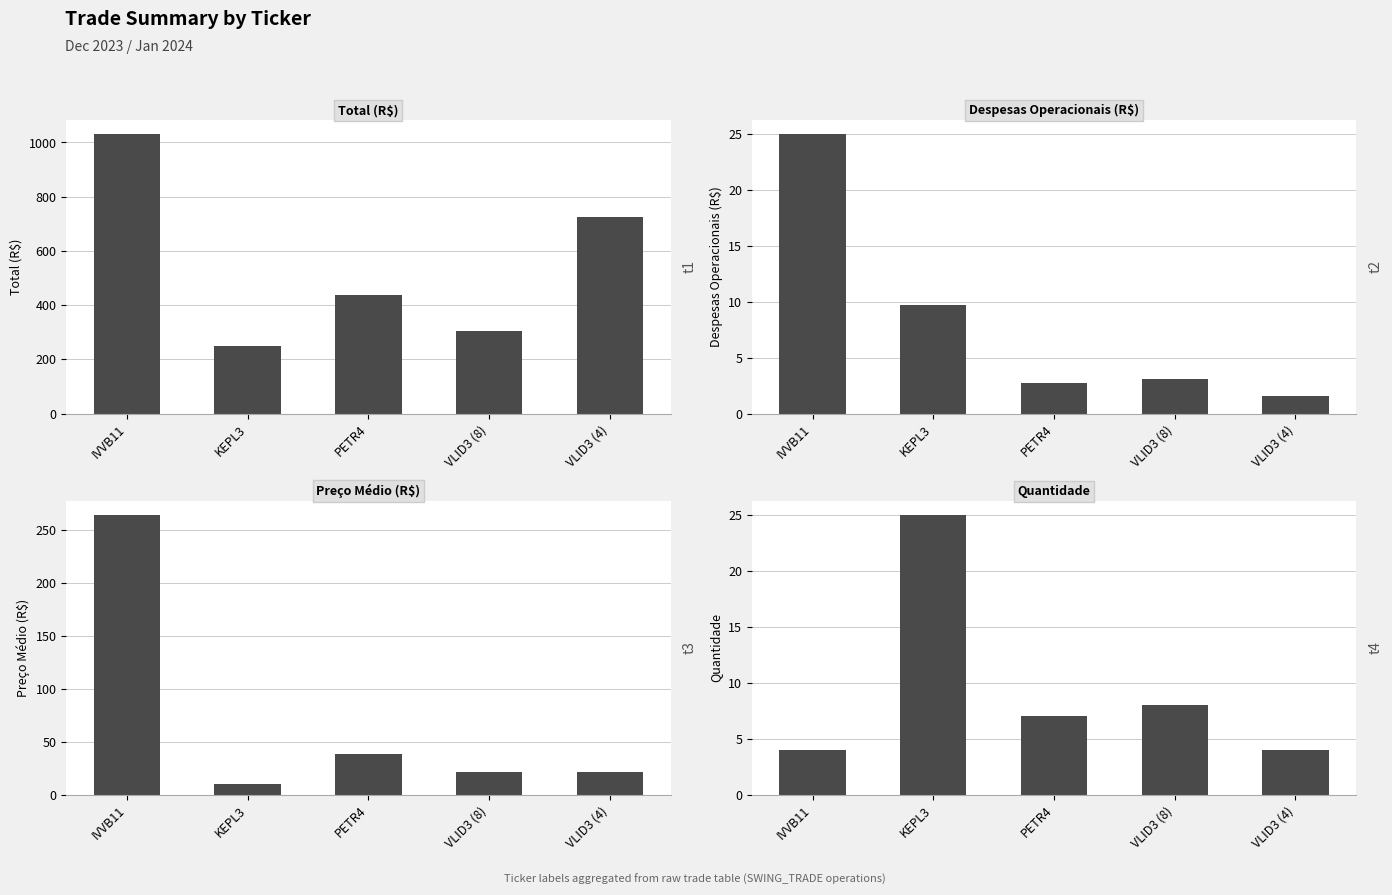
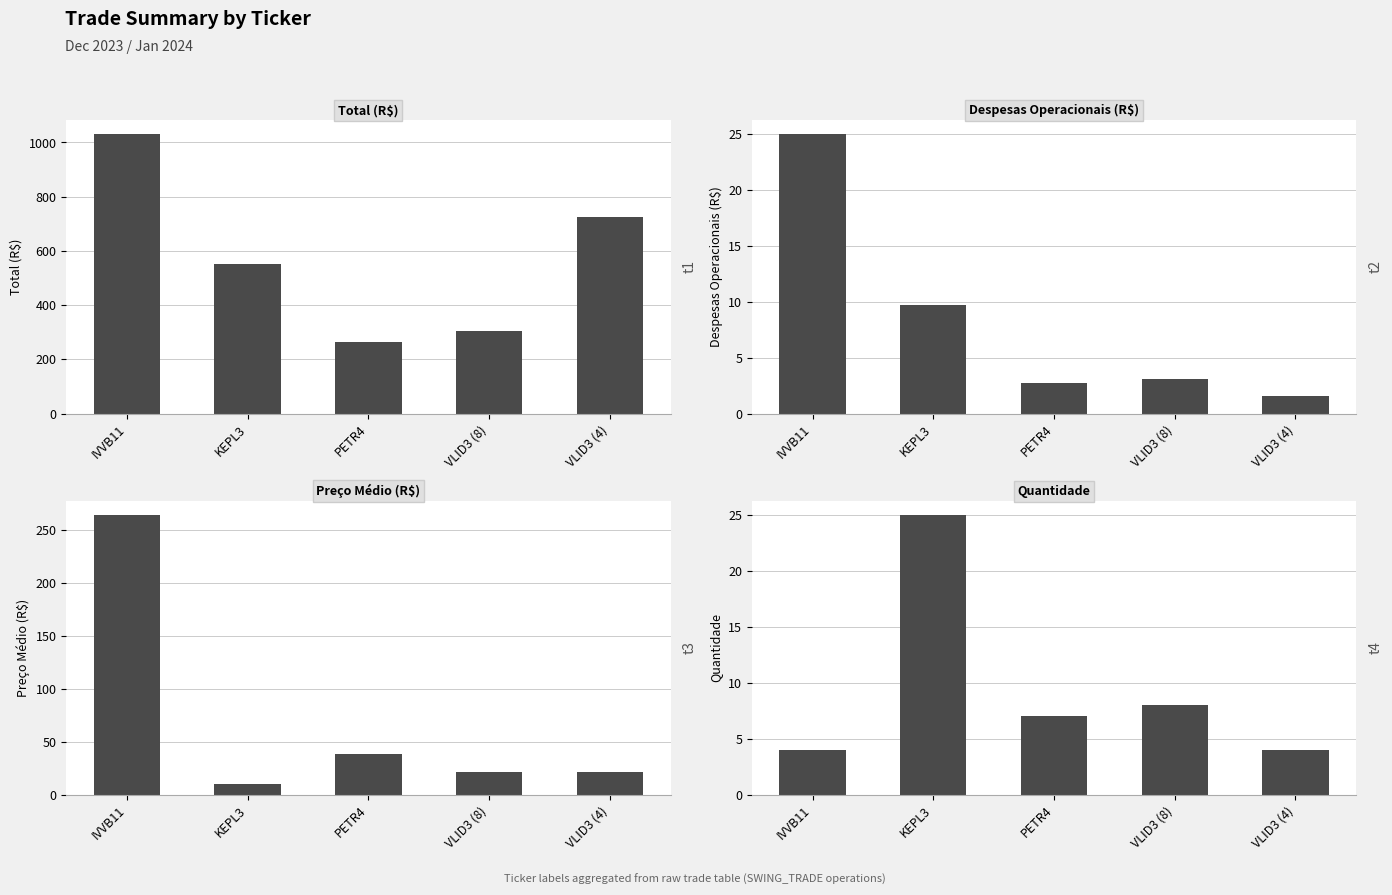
  {
    "Total (R$)": {
      "IVVB11": 1030,
-     "KEPL3": 250,
-     "PETR4": 440,
+     "KEPL3": 550,
+     "PETR4": 260,
      "VLID3 (8)": 310,
      "VLID3 (4)": 720
    },
    "Despesas Operacionais (R$)": {
      "IVVB11": 25.0,
      "KEPL3": 9.8,
      "PETR4": 2.7,
      "VLID3 (8)": 3.1,
      "VLID3 (4)": 1.6
    },
    "Preço Médio (R$)": {
      "IVVB11": 264,
      "KEPL3": 10,
      "PETR4": 38,
      "VLID3 (8)": 21,
      "VLID3 (4)": 21
    },
    "Quantidade": {
      "IVVB11": 4.0,
      "KEPL3": 25.0,
      "PETR4": 7.0,
      "VLID3 (8)": 8.0,
      "VLID3 (4)": 4.0
    }
  }
